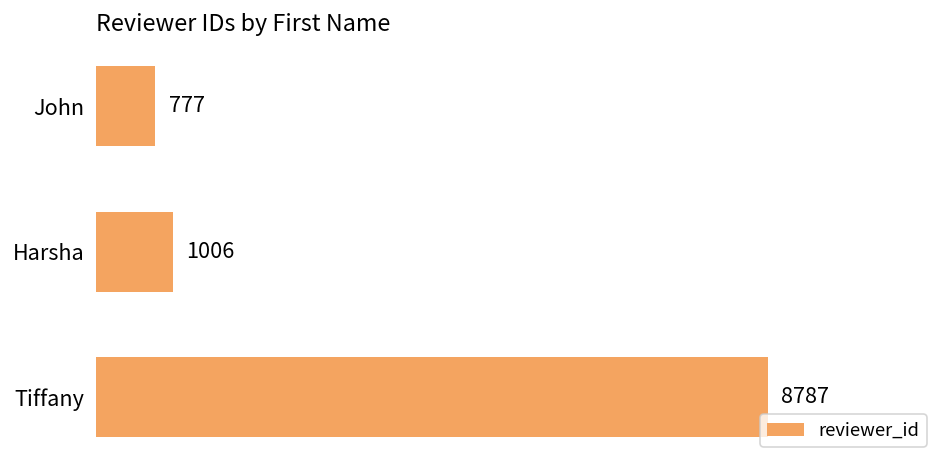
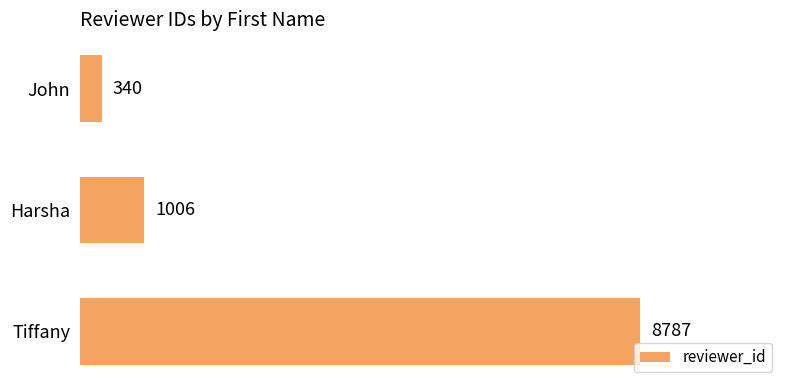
  {
-   "John": 777,
+   "John": 340,
    "Harsha": 1006,
    "Tiffany": 8787
  }
